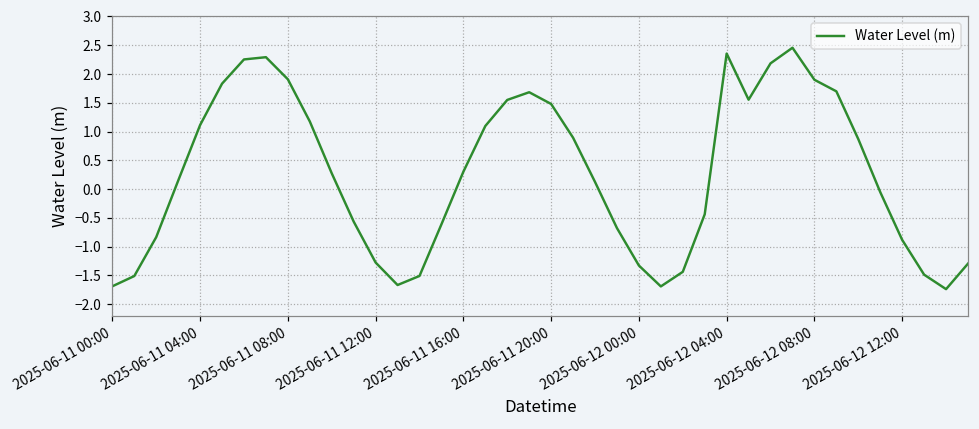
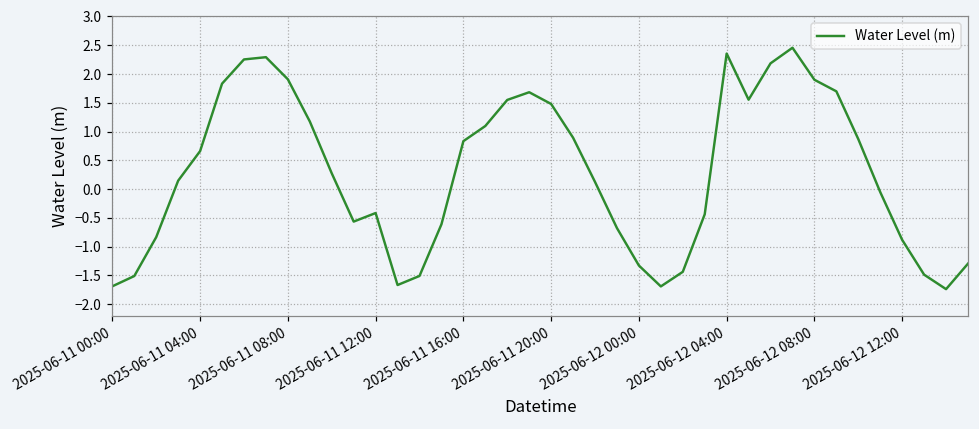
  {
    "2025-06-11 00:00": -1.7,
-   "2025-06-11 04:00": 1.1,
+   "2025-06-11 04:00": 0.7,
    "2025-06-11 08:00": 1.9,
-   "2025-06-11 12:00": -1.3,
-   "2025-06-11 16:00": 0.3,
+   "2025-06-11 12:00": -0.4,
+   "2025-06-11 16:00": 0.8,
    "2025-06-11 20:00": 1.5,
    "2025-06-12 00:00": -1.3,
    "2025-06-12 04:00": 2.4,
    "2025-06-12 08:00": 1.9,
    "2025-06-12 12:00": -0.9
  }
